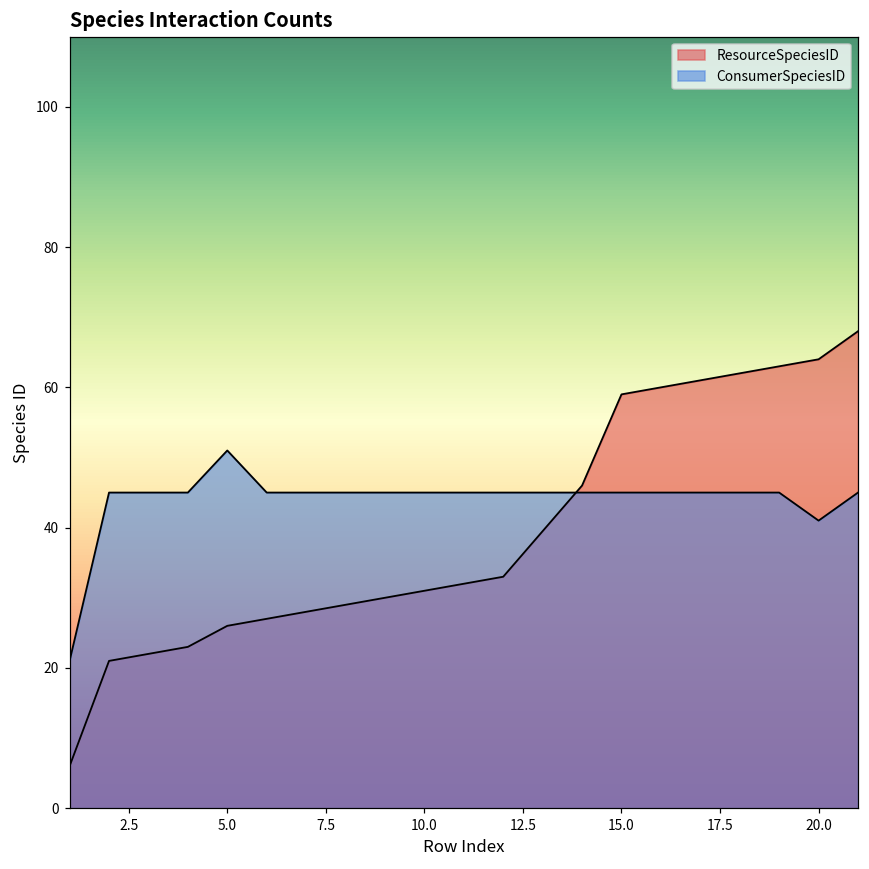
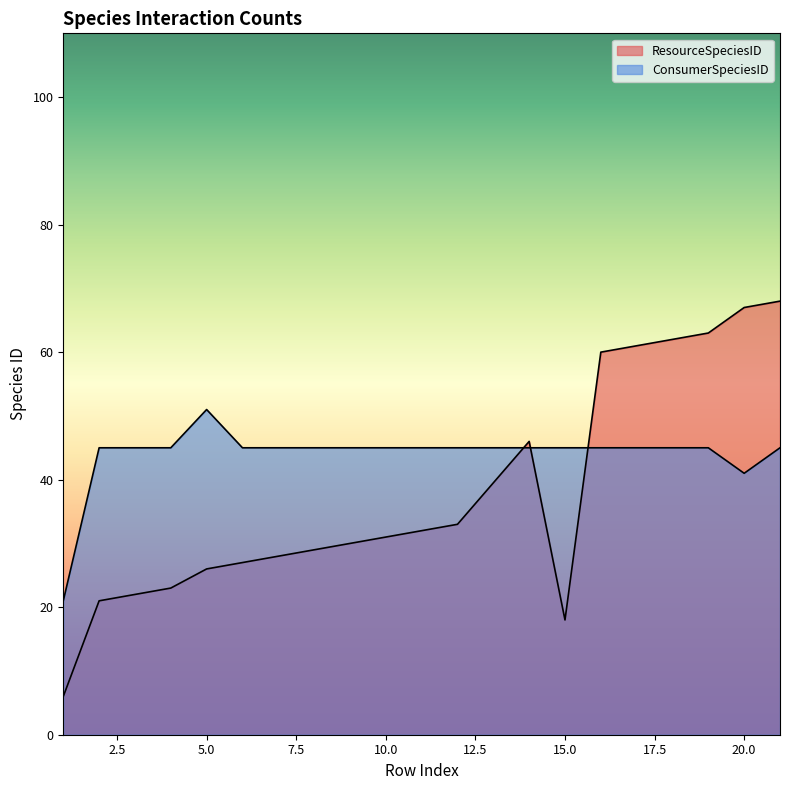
  {
    "ResourceSpeciesID": {
      "5.0": 26,
      "10.0": 31,
-     "15.0": 59,
-     "20.0": 64
+     "15.0": 18,
+     "20.0": 67
    },
    "ConsumerSpeciesID": {
      "5.0": 51,
      "10.0": 45,
      "15.0": 45,
      "20.0": 41
    }
  }
